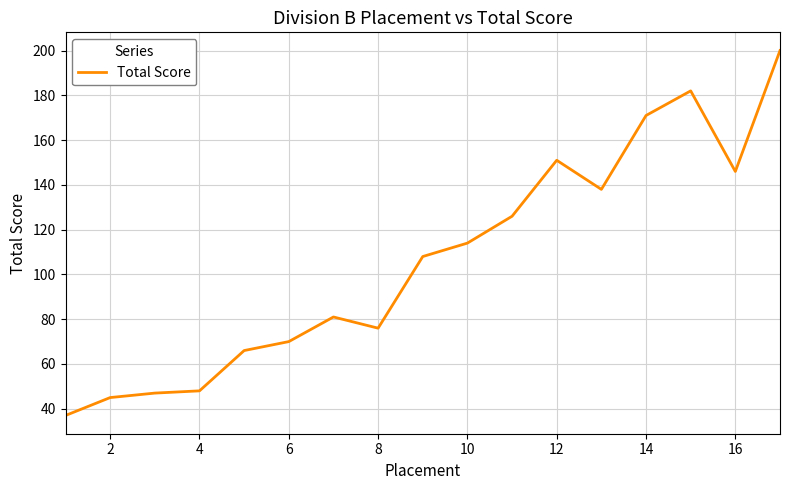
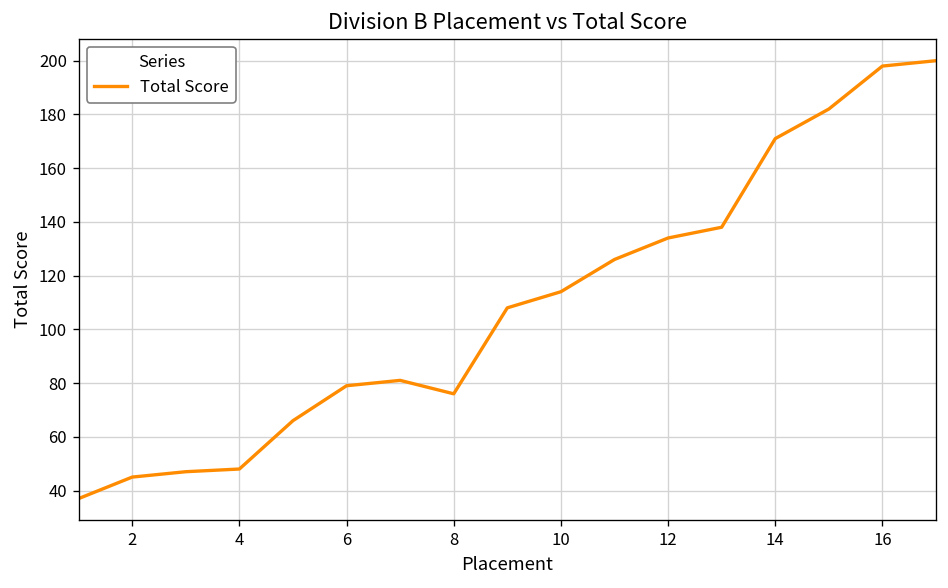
  {
    "2": 45,
    "4": 48,
-   "6": 70,
+   "6": 79,
    "8": 76,
    "10": 114,
-   "12": 151,
+   "12": 134,
    "14": 171,
-   "16": 146
+   "16": 198
  }
